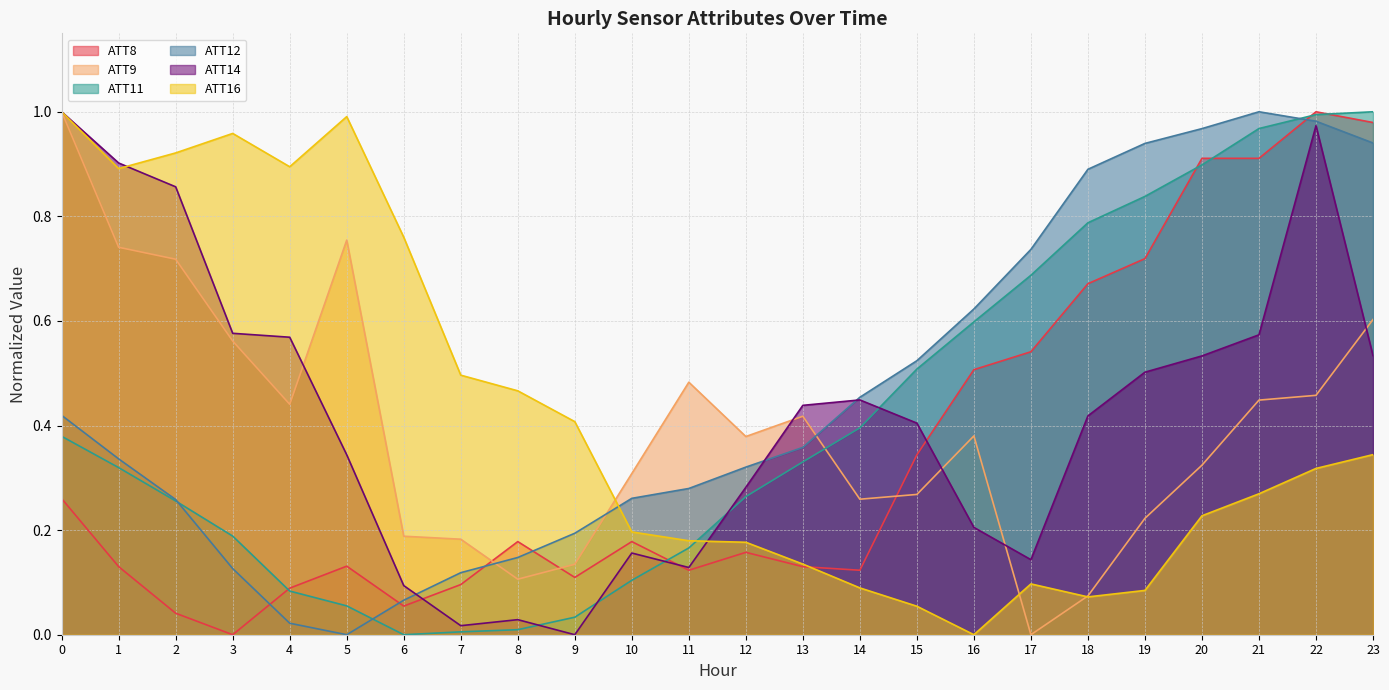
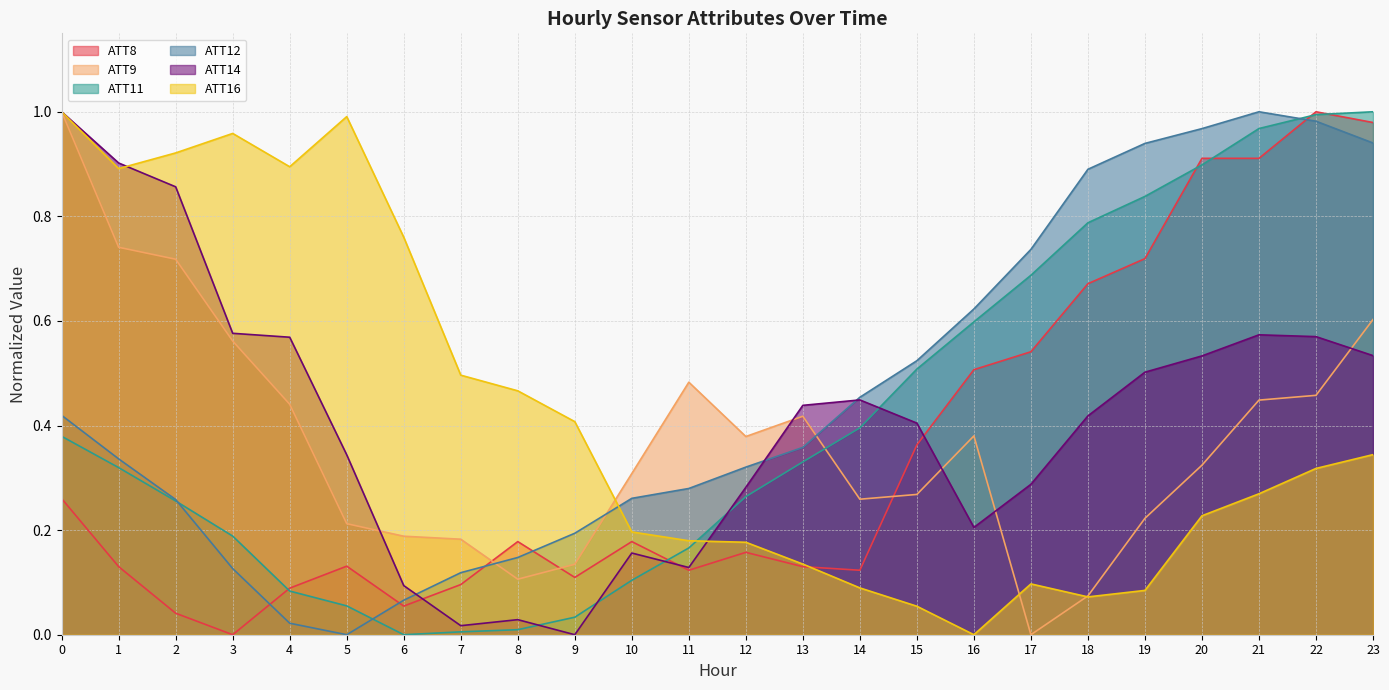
  {
    "ATT8": {
      "0": 0.26,
      "1": 0.13,
      "2": 0.04,
      "3": 0.00,
      "4": 0.09,
      "5": 0.13,
      "6": 0.05,
      "7": 0.10,
      "8": 0.18,
      "9": 0.11,
      "10": 0.18,
      "11": 0.12,
      "12": 0.16,
      "13": 0.13,
      "14": 0.12,
-     "15": 0.34,
+     "15": 0.36,
      "16": 0.51,
      "17": 0.54,
      "18": 0.67,
      "19": 0.72,
      "20": 0.91,
      "21": 0.91,
      "22": 1.00,
      "23": 0.98
    },
    "ATT9": {
      "1": 0.74,
      "2": 0.72,
      "3": 0.56,
      "4": 0.44,
-     "5": 0.75,
+     "5": 0.21,
      "6": 0.19,
      "7": 0.18,
      "8": 0.11,
      "9": 0.13,
      "10": 0.31,
      "11": 0.48,
      "12": 0.38,
      "13": 0.42,
      "14": 0.26,
      "15": 0.27,
      "16": 0.38,
      "17": 0.00,
      "19": 0.22,
      "20": 0.32,
      "21": 0.45,
      "22": 0.46,
      "23": 0.60
    },
    "ATT14": {
      "1": 0.90,
      "2": 0.86,
      "3": 0.58,
      "4": 0.57,
      "5": 0.34,
      "6": 0.09,
      "7": 0.02,
      "8": 0.03,
      "9": 0.00,
      "10": 0.16,
      "11": 0.13,
      "12": 0.28,
      "13": 0.44,
      "14": 0.45,
      "15": 0.40,
      "16": 0.21,
-     "17": 0.14,
+     "17": 0.29,
      "18": 0.42,
      "19": 0.50,
      "20": 0.53,
      "21": 0.57,
-     "22": 0.97,
+     "22": 0.57,
      "23": 0.53
    },
    "ATT16": {
      "1": 0.89,
      "2": 0.92,
      "3": 0.96,
      "4": 0.89,
      "5": 0.99,
      "6": 0.76,
      "7": 0.50,
      "8": 0.47,
      "9": 0.41,
      "10": 0.20,
      "11": 0.18,
      "12": 0.18,
      "13": 0.14,
      "14": 0.09,
      "15": 0.05,
      "16": 0.00,
      "17": 0.10,
      "19": 0.08,
      "20": 0.23,
      "21": 0.27,
      "22": 0.32,
      "23": 0.34
    }
  }
